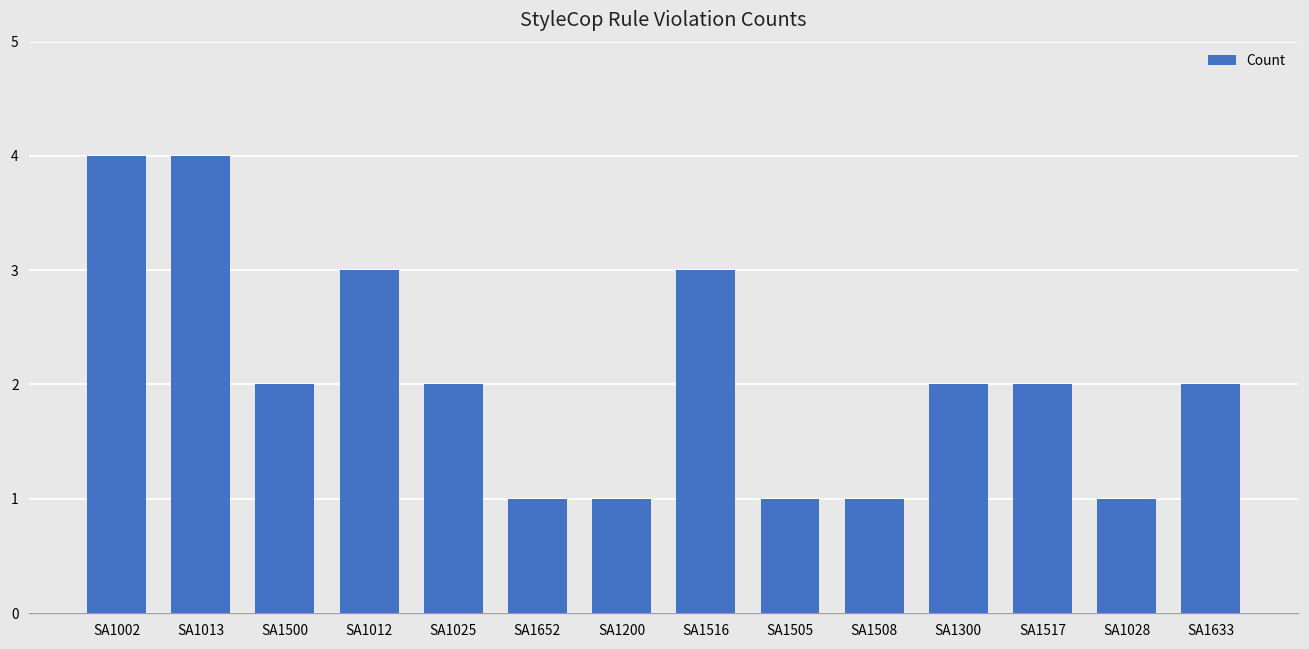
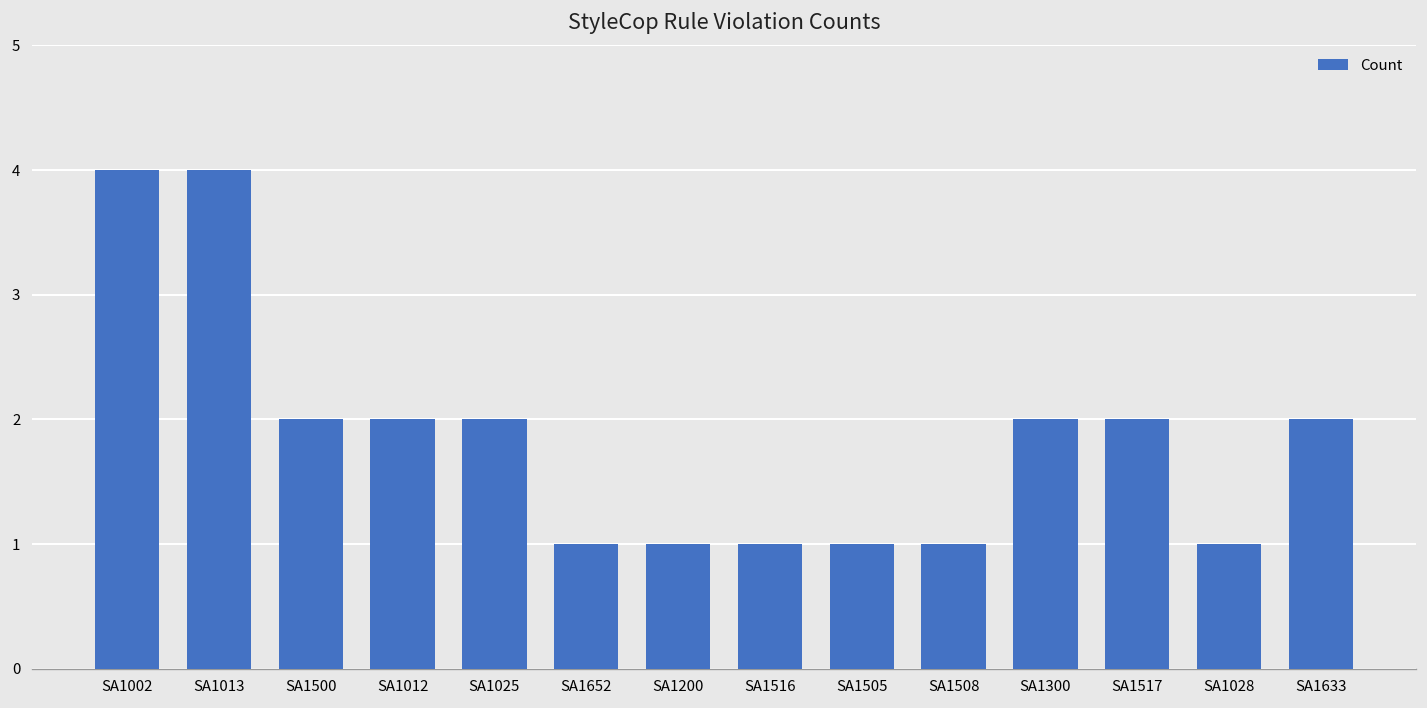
  {
    "SA1002": 4,
    "SA1013": 4,
    "SA1500": 2,
-   "SA1012": 3,
+   "SA1012": 2,
    "SA1025": 2,
    "SA1652": 1,
    "SA1200": 1,
-   "SA1516": 3,
+   "SA1516": 1,
    "SA1505": 1,
    "SA1508": 1,
    "SA1300": 2,
    "SA1517": 2,
    "SA1028": 1,
    "SA1633": 2
  }
